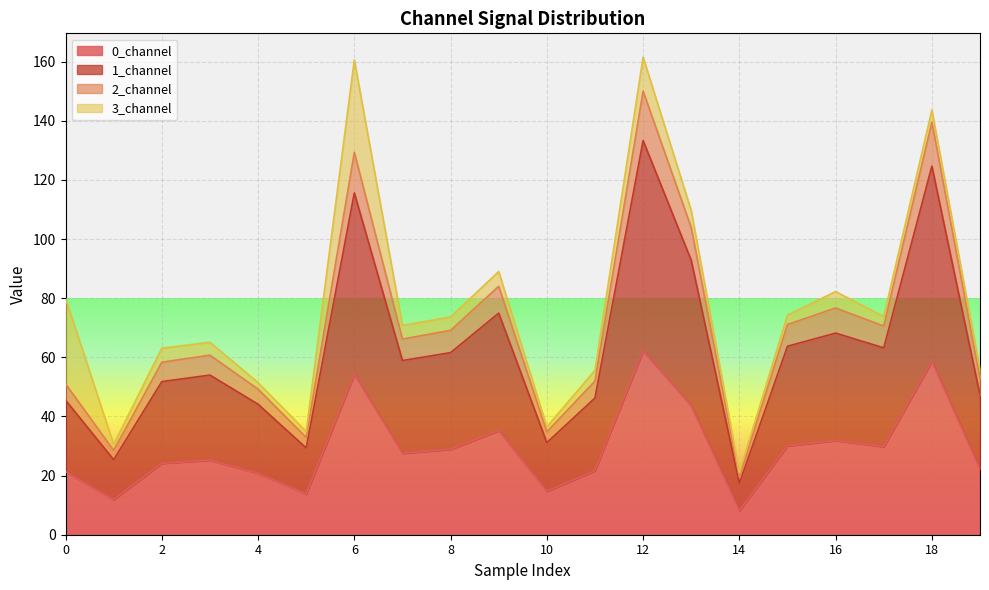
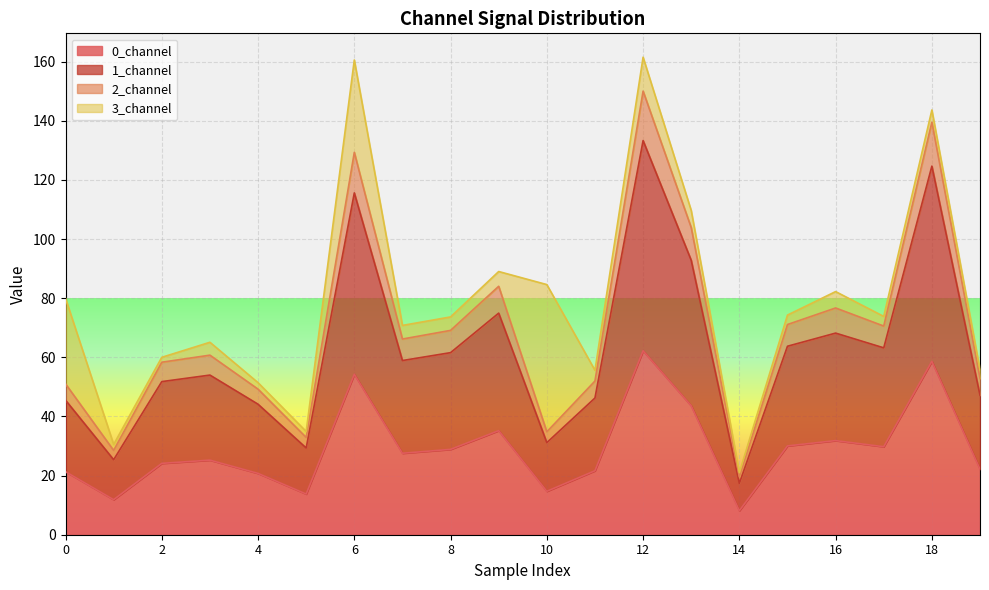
  {
    "3_channel": {
      "0": 29,
-     "2": 5,
+     "2": 2,
      "4": 2,
      "6": 31,
      "8": 5,
-     "10": 2,
+     "10": 50,
      "12": 11,
      "14": 1,
      "16": 6,
      "18": 4
    }
  }
